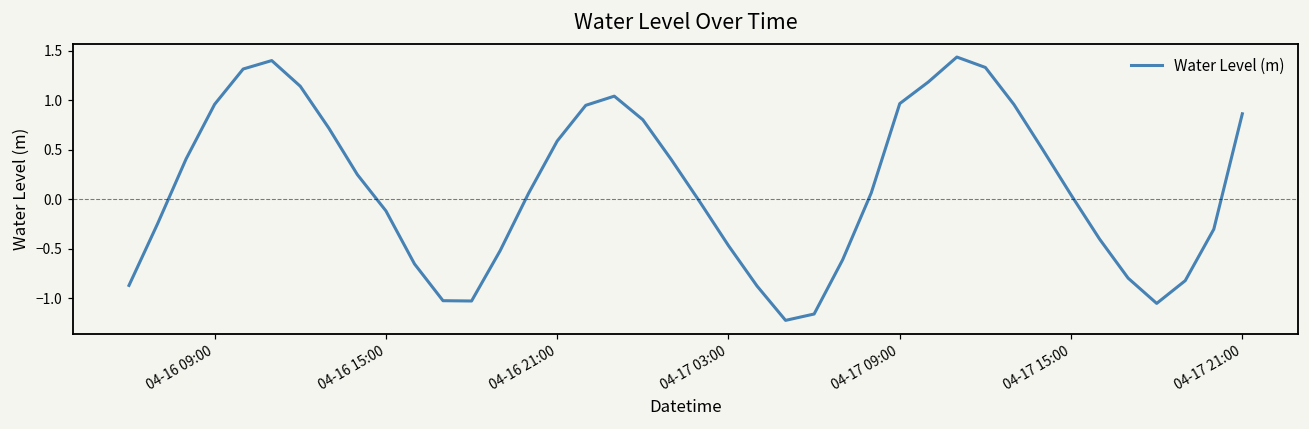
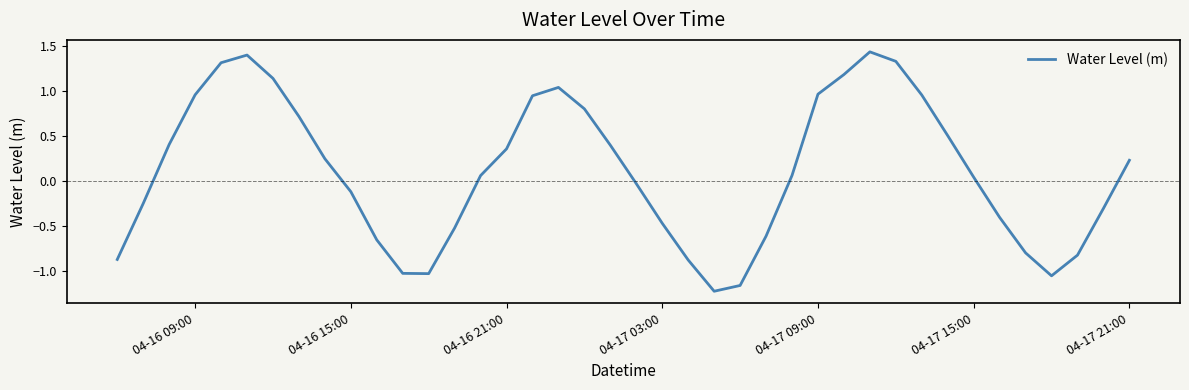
  {
    "04-16 09:00": 1.0,
    "04-16 15:00": -0.1,
-   "04-16 21:00": 0.6,
+   "04-16 21:00": 0.4,
    "04-17 03:00": -0.5,
    "04-17 09:00": 1.0,
    "04-17 15:00": 0.0,
-   "04-17 21:00": 0.9
+   "04-17 21:00": 0.2
  }
